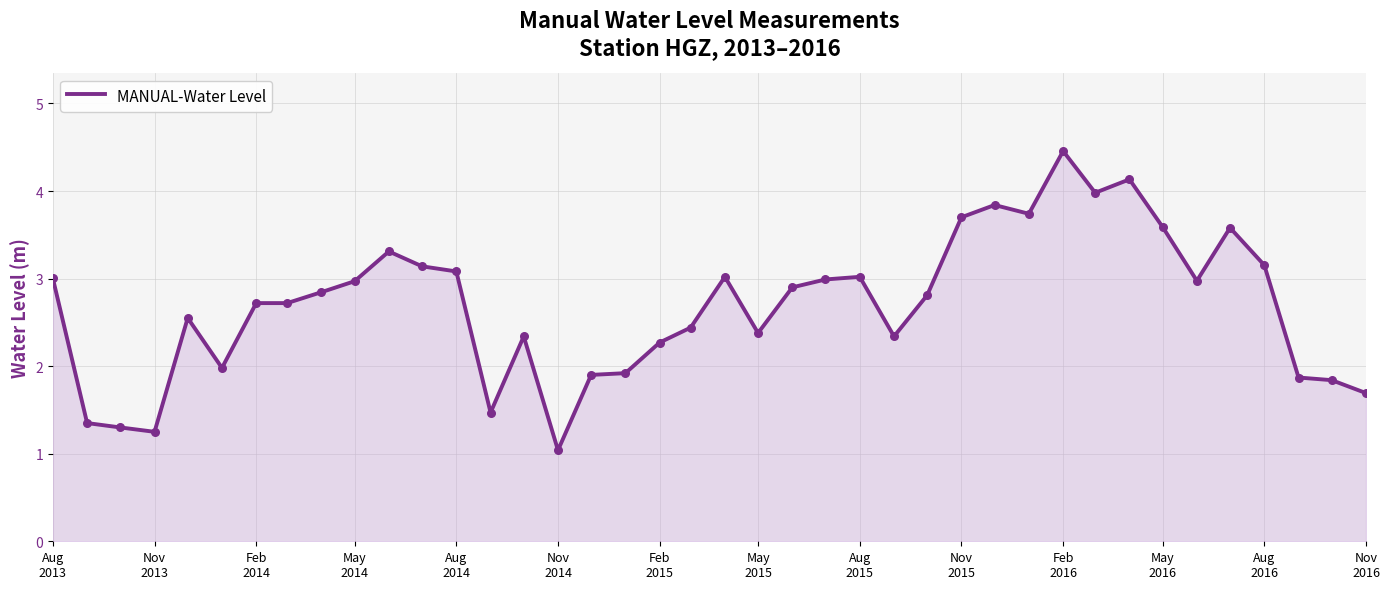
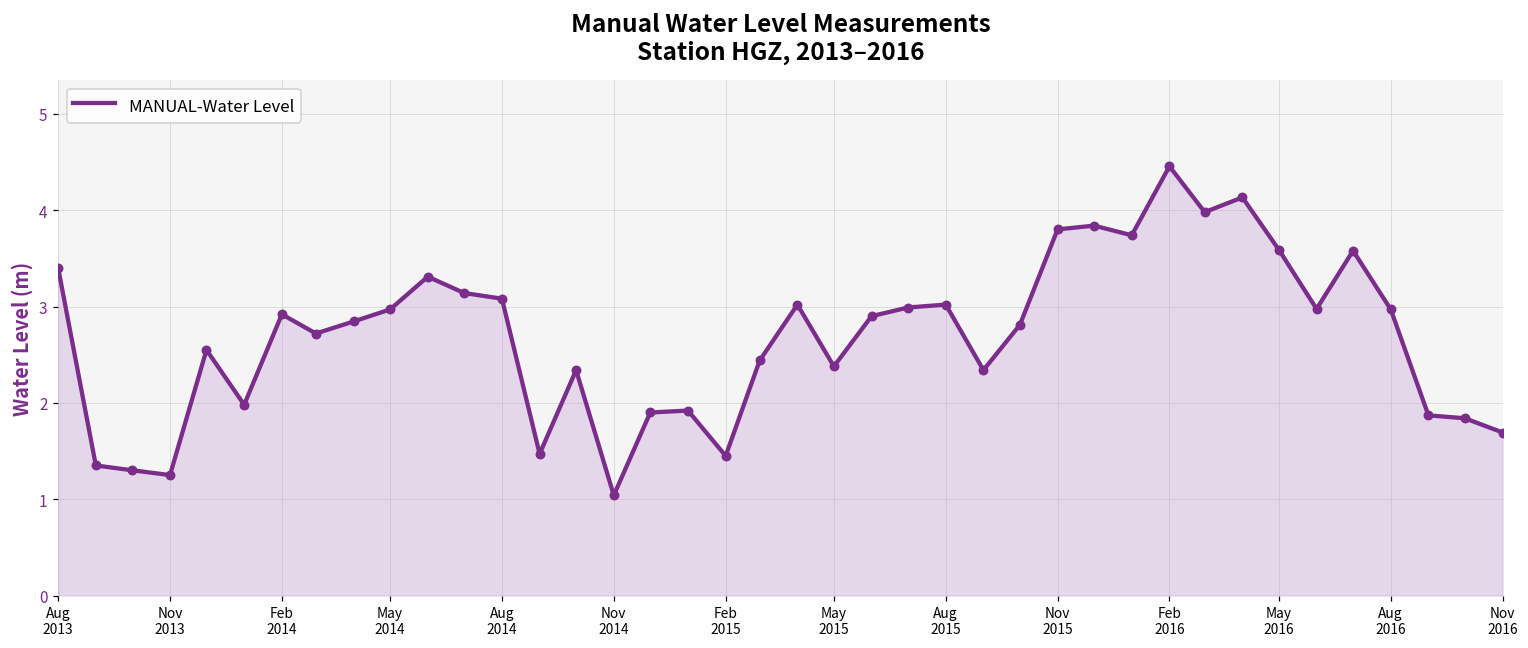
  {
-   "Aug 2013": 3.0,
+   "Aug 2013": 3.4,
    "Nov 2013": 1.3,
-   "Feb 2014": 2.7,
+   "Feb 2014": 2.9,
    "May 2014": 3.0,
    "Aug 2014": 3.1,
    "Nov 2014": 1.0,
-   "Feb 2015": 2.3,
+   "Feb 2015": 1.4,
    "May 2015": 2.4,
    "Aug 2015": 3.0,
-   "Nov 2015": 3.7,
+   "Nov 2015": 3.8,
    "Feb 2016": 4.5,
    "May 2016": 3.6,
-   "Aug 2016": 3.2,
+   "Aug 2016": 3.0,
    "Nov 2016": 1.7
  }
